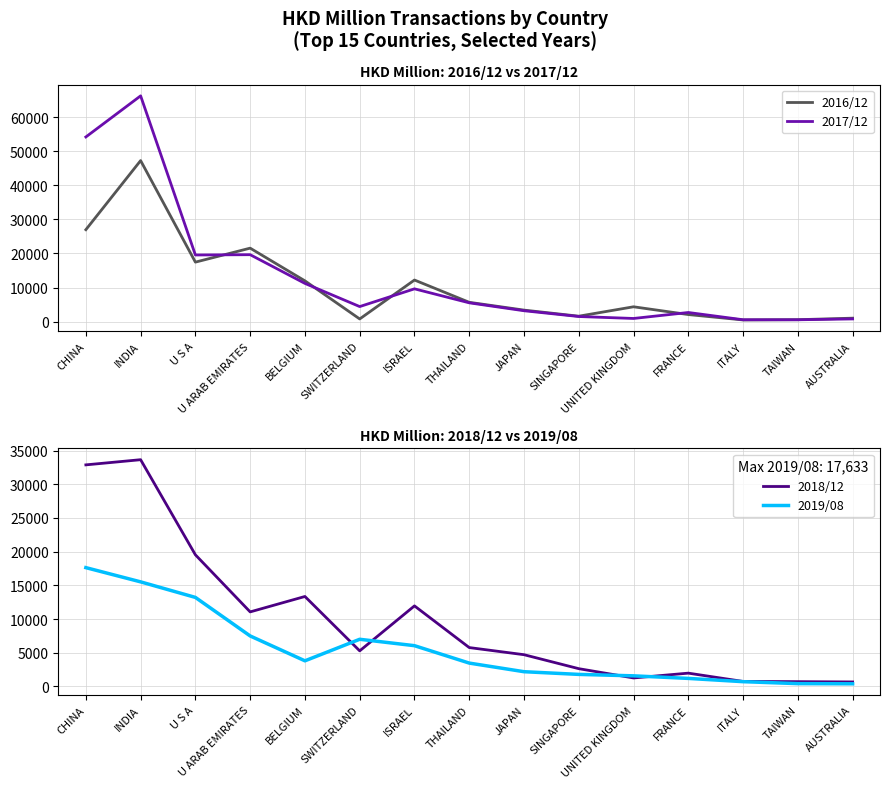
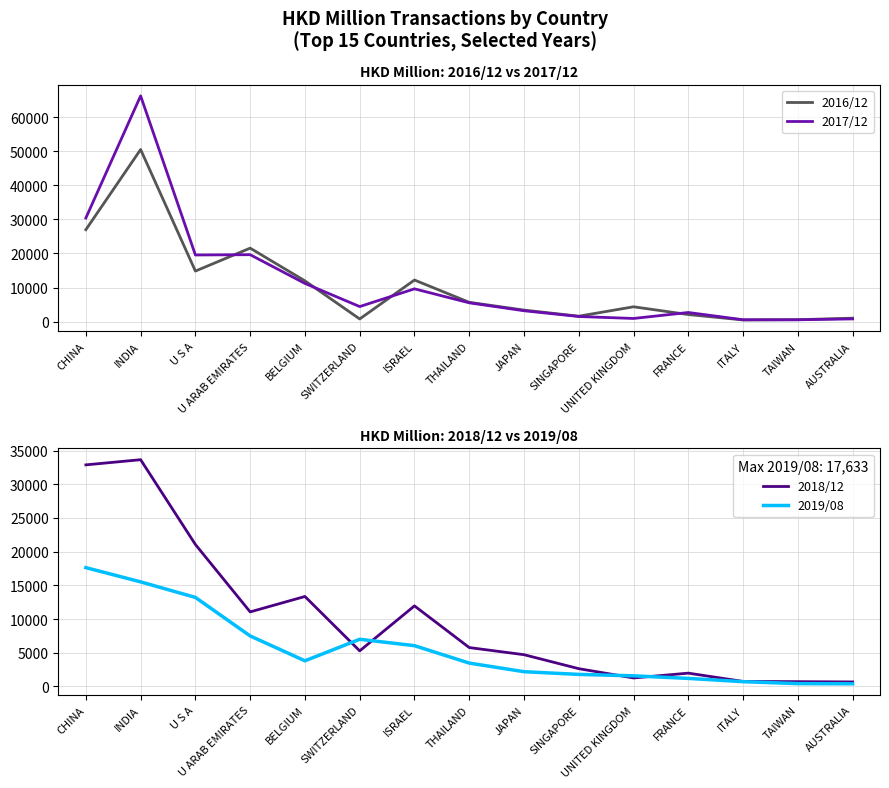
  {
    "HKD Million: 2016/12 vs 2017/12": {
      "2016/12": {
        "CHINA": 27000,
-       "INDIA": 47000,
-       "U S A": 17000,
+       "INDIA": 51000,
+       "U S A": 15000,
        "U ARAB EMIRATES": 22000,
        "SWITZERLAND": 1000,
        "ISRAEL": 12000,
        "UNITED KINGDOM": 4000
      },
      "2017/12": {
-       "CHINA": 54000,
+       "CHINA": 30000,
        "INDIA": 66000,
        "U S A": 20000,
        "U ARAB EMIRATES": 20000,
        "SWITZERLAND": 4000,
        "ISRAEL": 10000,
        "UNITED KINGDOM": 1000
      }
    },
    "HKD Million: 2018/12 vs 2019/08": {
      "2018/12": {
        "CHINA": 33000,
        "INDIA": 34000,
-       "U S A": 20000,
+       "U S A": 21000,
        "U ARAB EMIRATES": 11000,
        "BELGIUM": 13000,
        "SWITZERLAND": 5000,
        "ISRAEL": 12000,
        "THAILAND": 6000,
        "JAPAN": 5000,
        "SINGAPORE": 3000,
        "FRANCE": 2000
      },
      "2019/08": {
        "CHINA": 18000,
        "INDIA": 16000,
        "U S A": 13000,
        "U ARAB EMIRATES": 7000,
        "BELGIUM": 4000,
        "SWITZERLAND": 7000,
        "ISRAEL": 6000,
        "THAILAND": 3000,
        "JAPAN": 2000,
        "SINGAPORE": 2000,
        "FRANCE": 1000
      }
    }
  }
